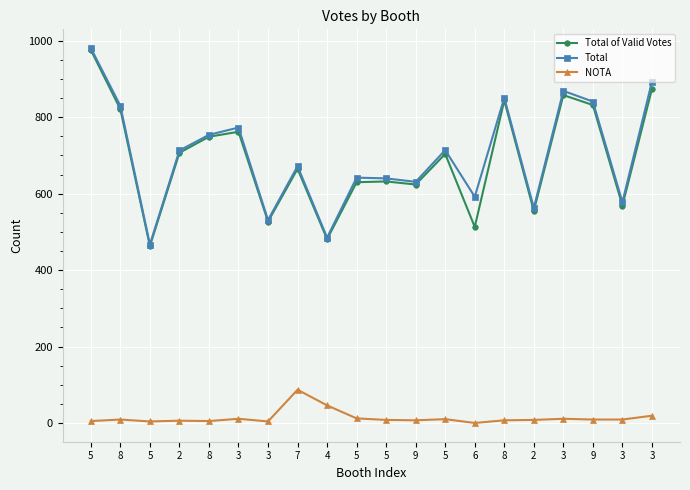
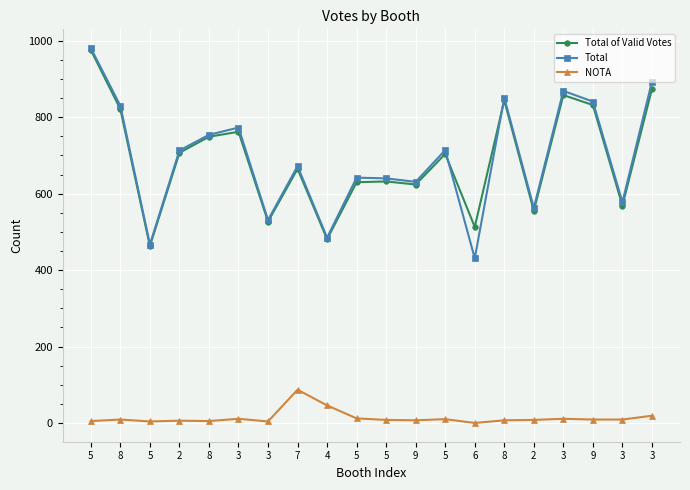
  {
    "Total of Valid Votes": {
      "7": 670,
      "6": 510
    },
    "Total": {
      "7": 670,
-     "6": 590
+     "6": 430
    },
    "NOTA": {
      "7": 90,
      "4": 50,
      "6": 0
    }
  }
